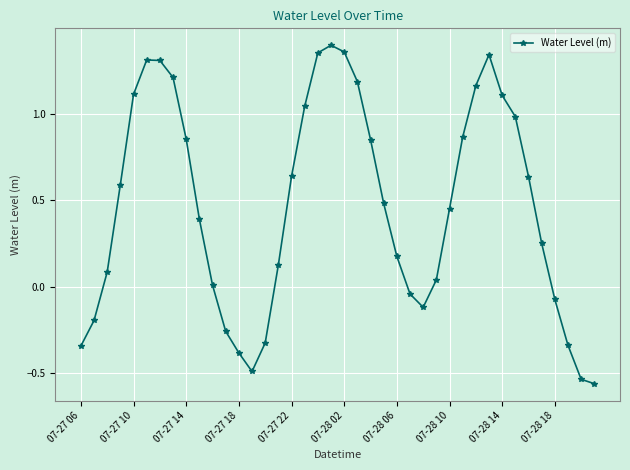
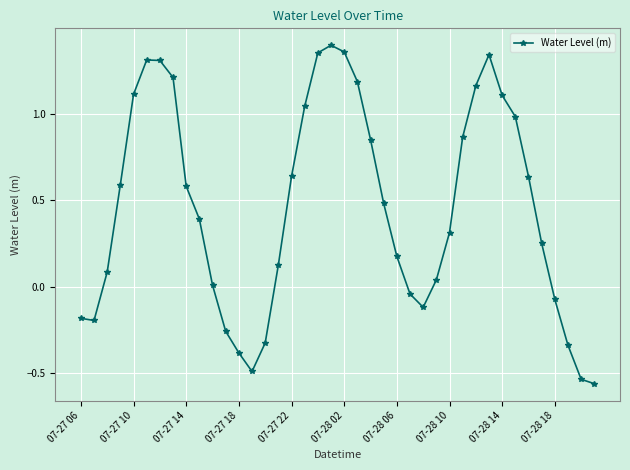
  {
-   "07-27 06": -0.34,
+   "07-27 06": -0.18,
    "07-27 10": 1.11,
-   "07-27 14": 0.85,
+   "07-27 14": 0.58,
    "07-27 18": -0.38,
    "07-27 22": 0.64,
    "07-28 02": 1.36,
    "07-28 06": 0.17,
-   "07-28 10": 0.45,
+   "07-28 10": 0.31,
    "07-28 14": 1.11,
    "07-28 18": -0.07
  }
